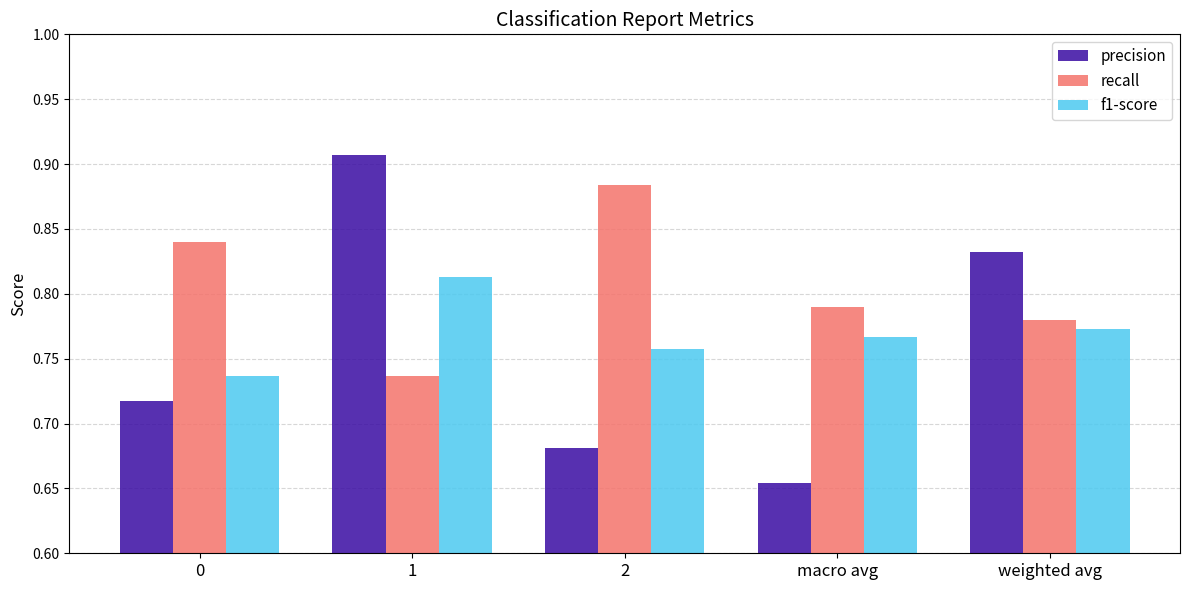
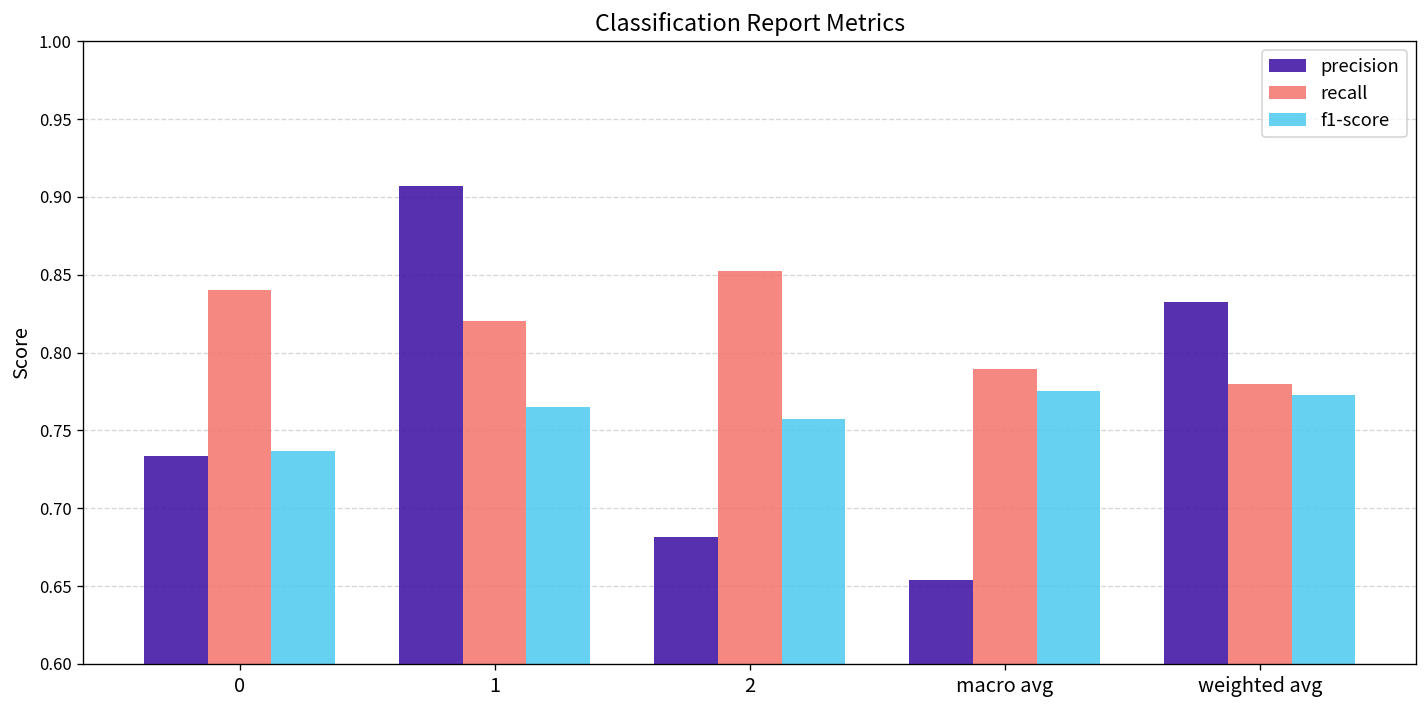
  {
    "precision": {
-     "0": 0.718,
+     "0": 0.734,
      "1": 0.907,
      "2": 0.681,
      "macro avg": 0.654,
      "weighted avg": 0.832
    },
    "recall": {
      "0": 0.840,
-     "1": 0.737,
-     "2": 0.884,
+     "1": 0.820,
+     "2": 0.852,
      "macro avg": 0.790,
      "weighted avg": 0.780
    },
    "f1-score": {
      "0": 0.737,
-     "1": 0.813,
+     "1": 0.765,
      "2": 0.757,
-     "macro avg": 0.767,
+     "macro avg": 0.775,
      "weighted avg": 0.773
    }
  }
